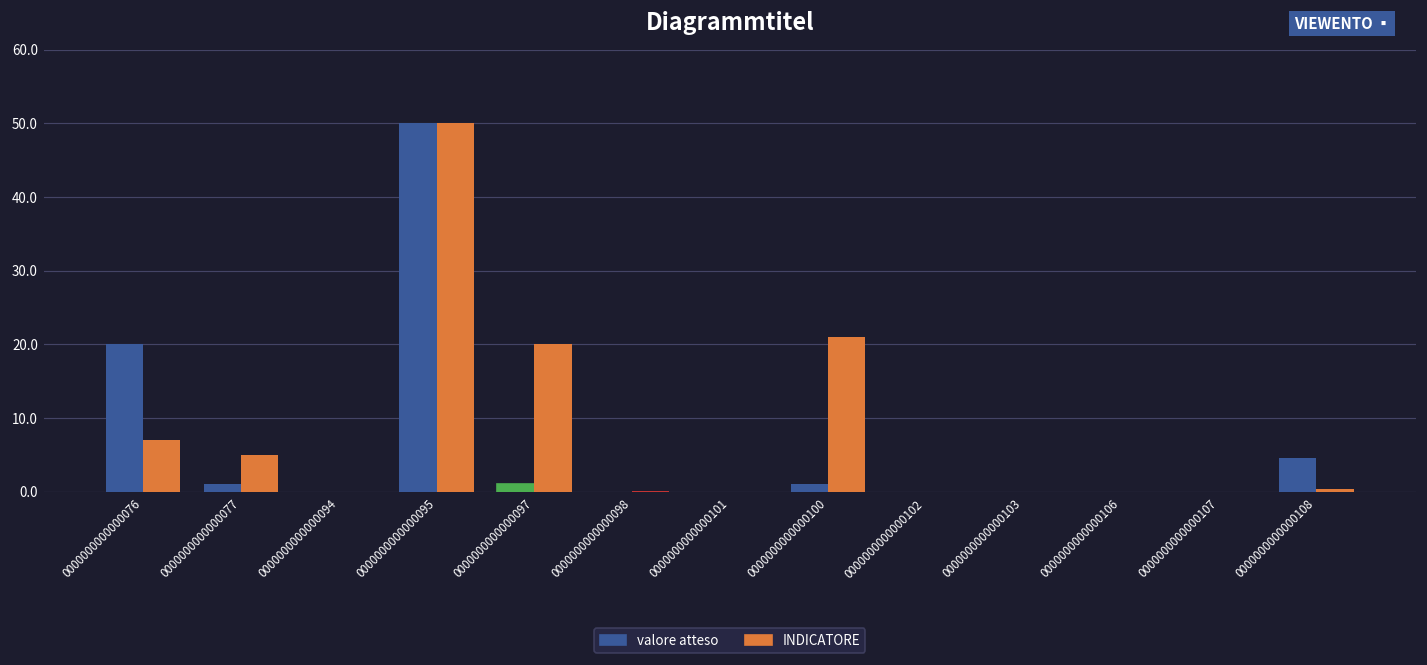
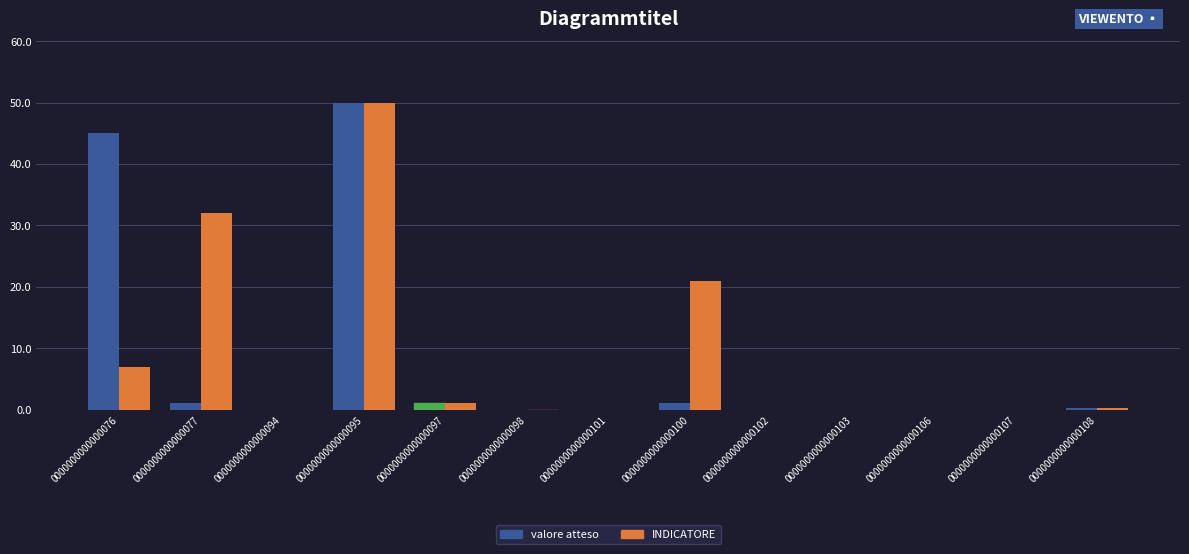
  {
    "valore atteso": {
-     "0000000000000076": 20,
+     "0000000000000076": 45,
      "0000000000000077": 1,
      "0000000000000094": 0,
      "0000000000000095": 50,
      "0000000000000097": 1,
      "0000000000000098": 0,
      "0000000000000101": 0,
      "0000000000000100": 1,
      "0000000000000102": 0,
      "0000000000000103": 0,
-     "0000000000000108": 5
+     "0000000000000108": 0
    },
    "INDICATORE": {
      "0000000000000076": 7,
-     "0000000000000077": 5,
+     "0000000000000077": 32,
      "0000000000000094": 0,
      "0000000000000095": 50,
-     "0000000000000097": 20,
+     "0000000000000097": 1,
      "0000000000000098": 0,
      "0000000000000101": 0,
      "0000000000000100": 21,
      "0000000000000102": 0,
      "0000000000000103": 0
    }
  }
